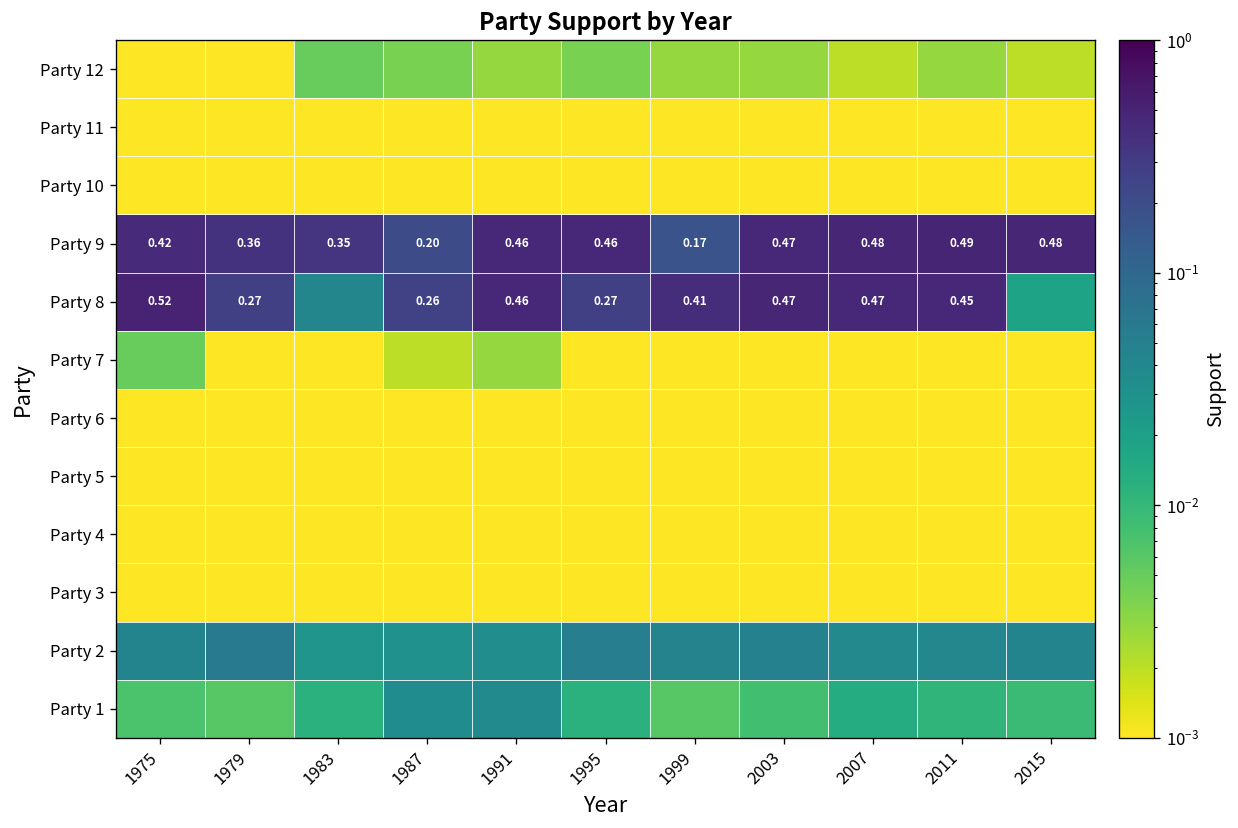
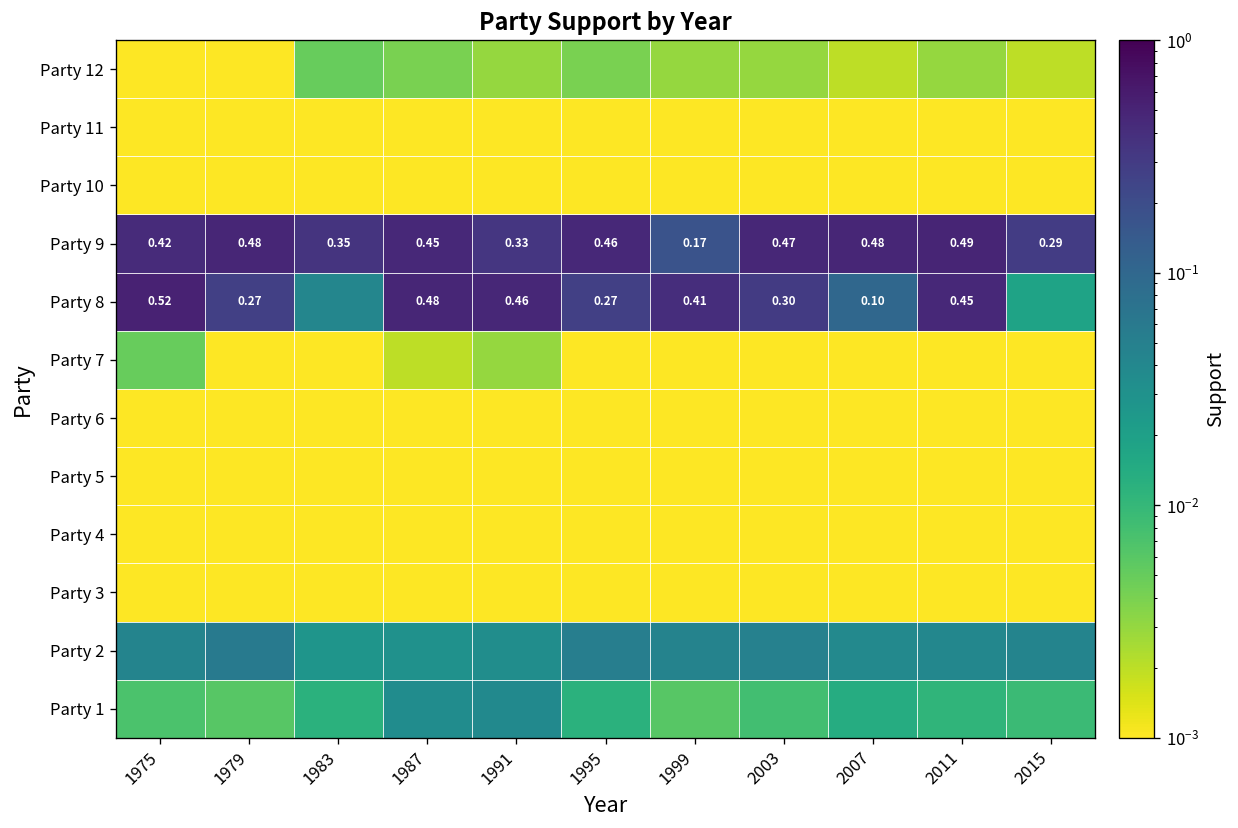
  {
    "Party 9": {
      "1975": 0.42,
-     "1979": 0.36,
+     "1979": 0.48,
      "1983": 0.35,
-     "1987": 0.20,
-     "1991": 0.46,
+     "1987": 0.45,
+     "1991": 0.33,
      "1995": 0.46,
      "1999": 0.17,
      "2003": 0.47,
      "2007": 0.48,
      "2011": 0.49,
-     "2015": 0.48
+     "2015": 0.29
    },
    "Party 8": {
      "1975": 0.52,
      "1979": 0.27,
-     "1987": 0.26,
+     "1987": 0.48,
      "1991": 0.46,
      "1995": 0.27,
      "1999": 0.41,
-     "2003": 0.47,
-     "2007": 0.47,
+     "2003": 0.30,
+     "2007": 0.10,
      "2011": 0.45
    }
  }
